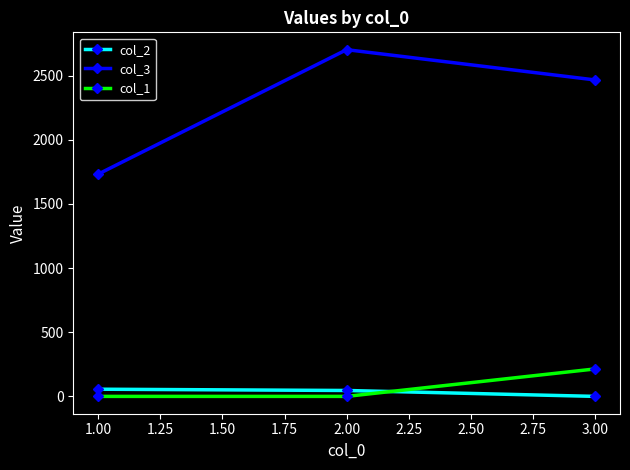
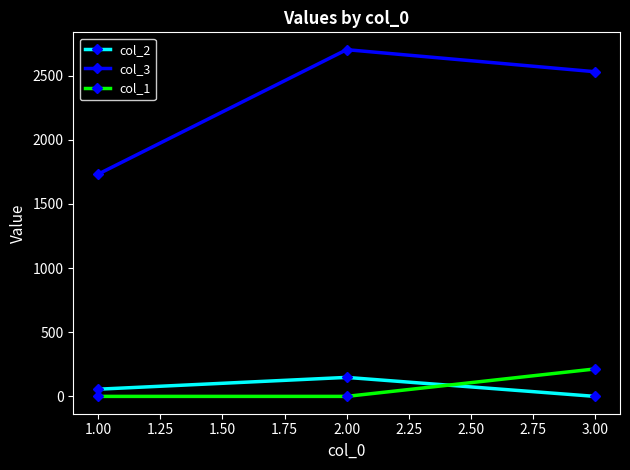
  {
    "col_2": {
      "1.00": 60,
-     "2.00": 50,
+     "2.00": 150,
      "3.00": 0
    },
    "col_3": {
      "1.00": 1730,
      "2.00": 2700,
-     "3.00": 2470
+     "3.00": 2530
    },
    "col_1": {
      "1.00": 0,
      "2.00": 0,
      "3.00": 210
    }
  }
